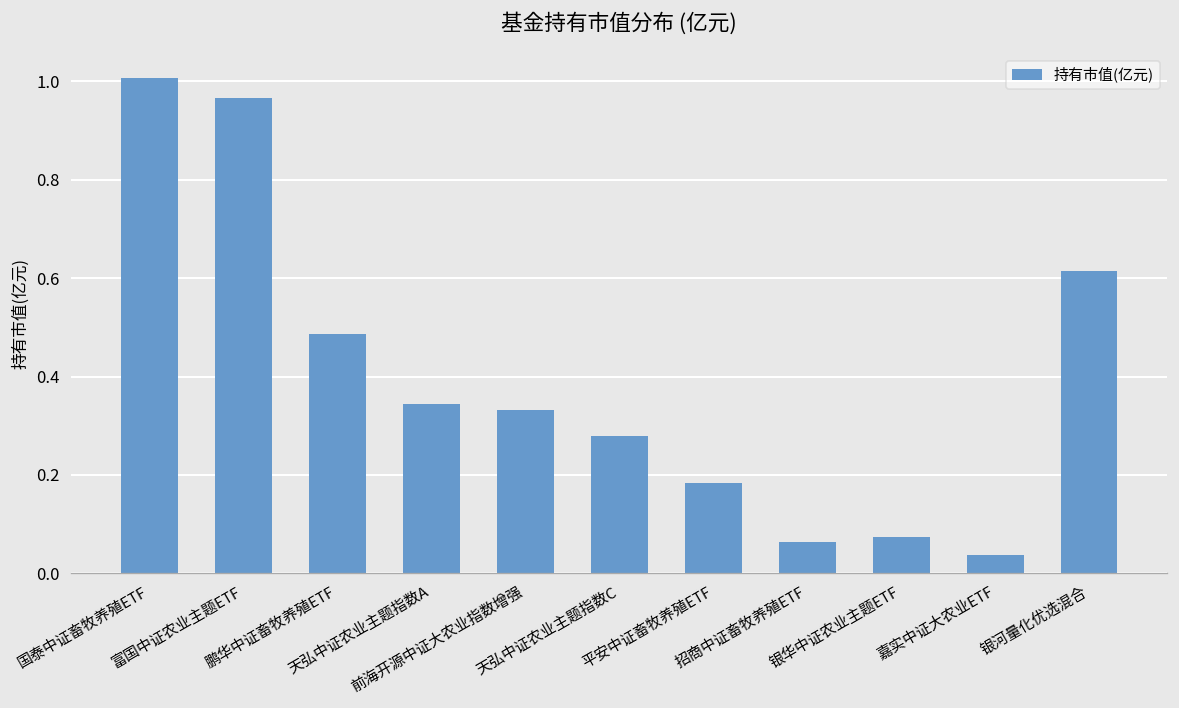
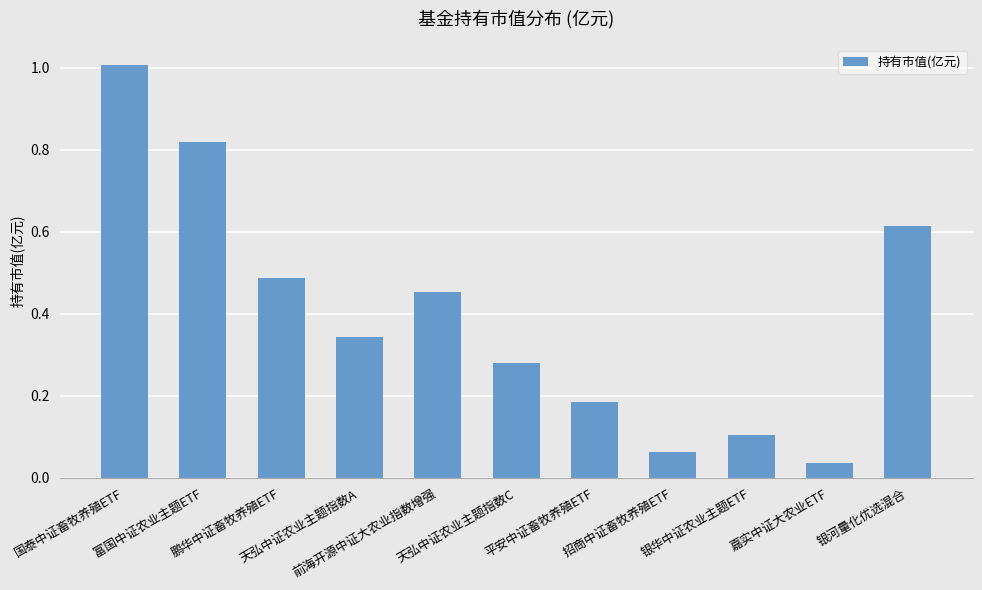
  {
    "国泰中证畜牧养殖ETF": 1.01,
-   "富国中证农业主题ETF": 0.97,
+   "富国中证农业主题ETF": 0.82,
    "鹏华中证畜牧养殖ETF": 0.49,
    "天弘中证农业主题指数A": 0.34,
-   "前海开源中证大农业指数增强": 0.33,
+   "前海开源中证大农业指数增强": 0.45,
    "天弘中证农业主题指数C": 0.28,
    "平安中证畜牧养殖ETF": 0.18,
    "招商中证畜牧养殖ETF": 0.06,
-   "银华中证农业主题ETF": 0.07,
+   "银华中证农业主题ETF": 0.11,
    "嘉实中证大农业ETF": 0.04,
    "银河量化优选混合": 0.61
  }
